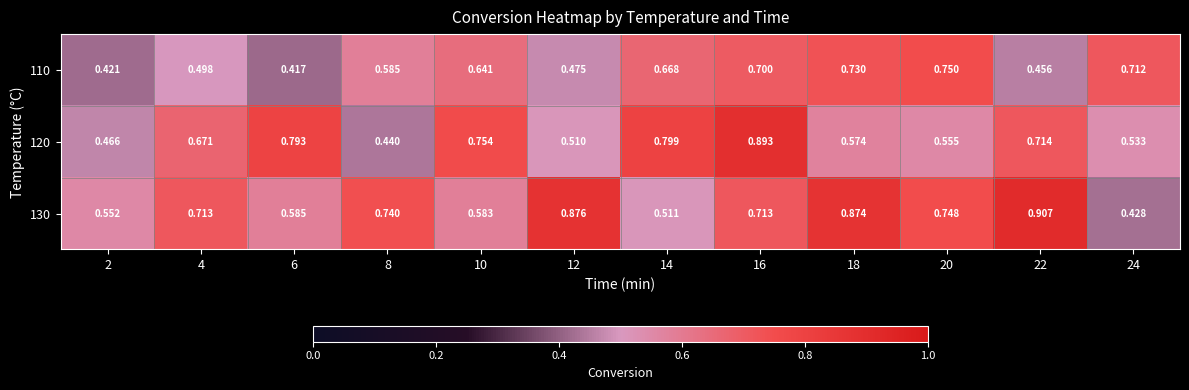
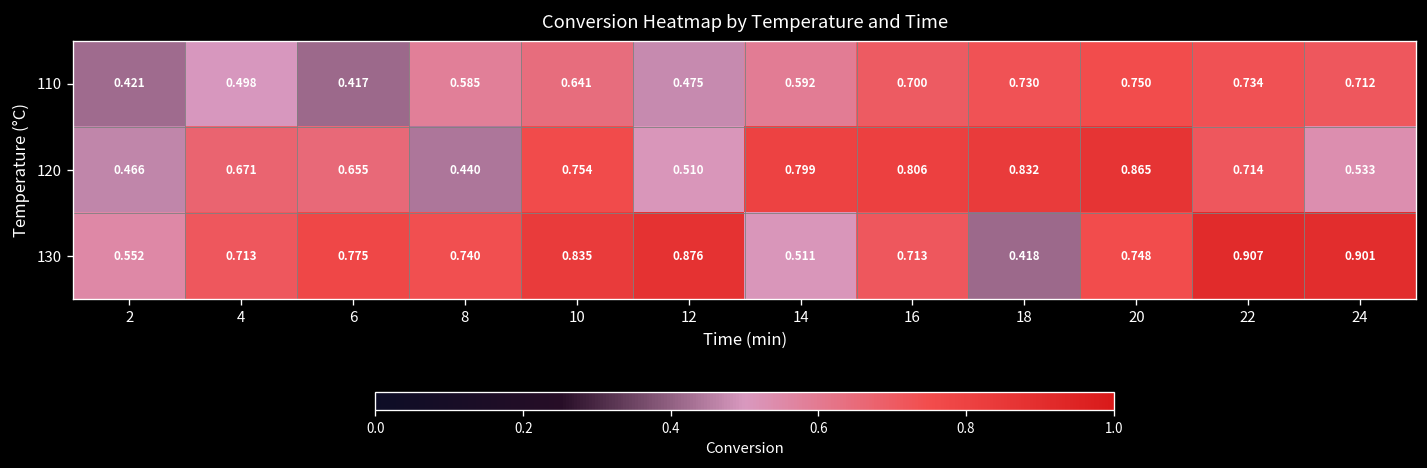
  {
    "110": {
      "2": 0.421,
      "4": 0.498,
      "6": 0.417,
      "8": 0.585,
      "10": 0.641,
      "12": 0.475,
-     "14": 0.668,
+     "14": 0.592,
      "16": 0.700,
      "18": 0.730,
      "20": 0.750,
-     "22": 0.456,
+     "22": 0.734,
      "24": 0.712
    },
    "120": {
      "2": 0.466,
      "4": 0.671,
-     "6": 0.793,
+     "6": 0.655,
      "8": 0.440,
      "10": 0.754,
      "12": 0.510,
      "14": 0.799,
-     "16": 0.893,
-     "18": 0.574,
-     "20": 0.555,
+     "16": 0.806,
+     "18": 0.832,
+     "20": 0.865,
      "22": 0.714,
      "24": 0.533
    },
    "130": {
      "2": 0.552,
      "4": 0.713,
-     "6": 0.585,
+     "6": 0.775,
      "8": 0.740,
-     "10": 0.583,
+     "10": 0.835,
      "12": 0.876,
      "14": 0.511,
      "16": 0.713,
-     "18": 0.874,
+     "18": 0.418,
      "20": 0.748,
      "22": 0.907,
-     "24": 0.428
+     "24": 0.901
    }
  }
